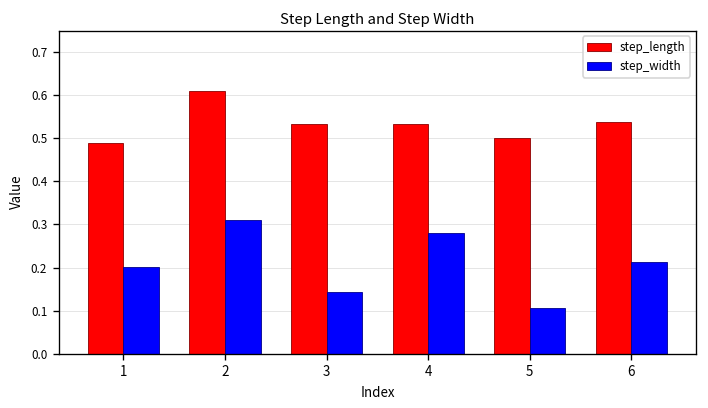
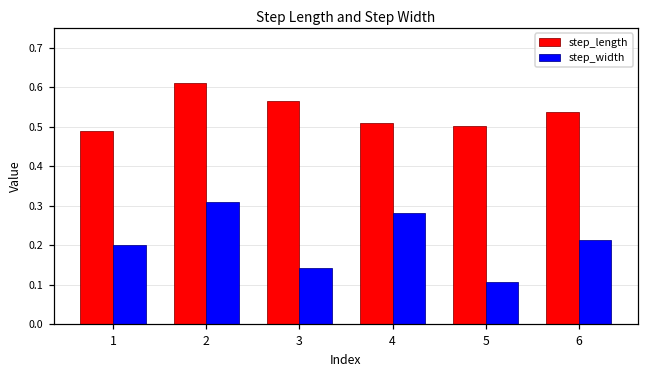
  {
    "step_length": {
      "1": 0.49,
      "2": 0.61,
-     "3": 0.53,
-     "4": 0.53,
+     "3": 0.56,
+     "4": 0.51,
      "5": 0.50,
      "6": 0.54
    },
    "step_width": {
      "1": 0.20,
      "2": 0.31,
      "3": 0.14,
      "4": 0.28,
      "5": 0.11,
      "6": 0.21
    }
  }
